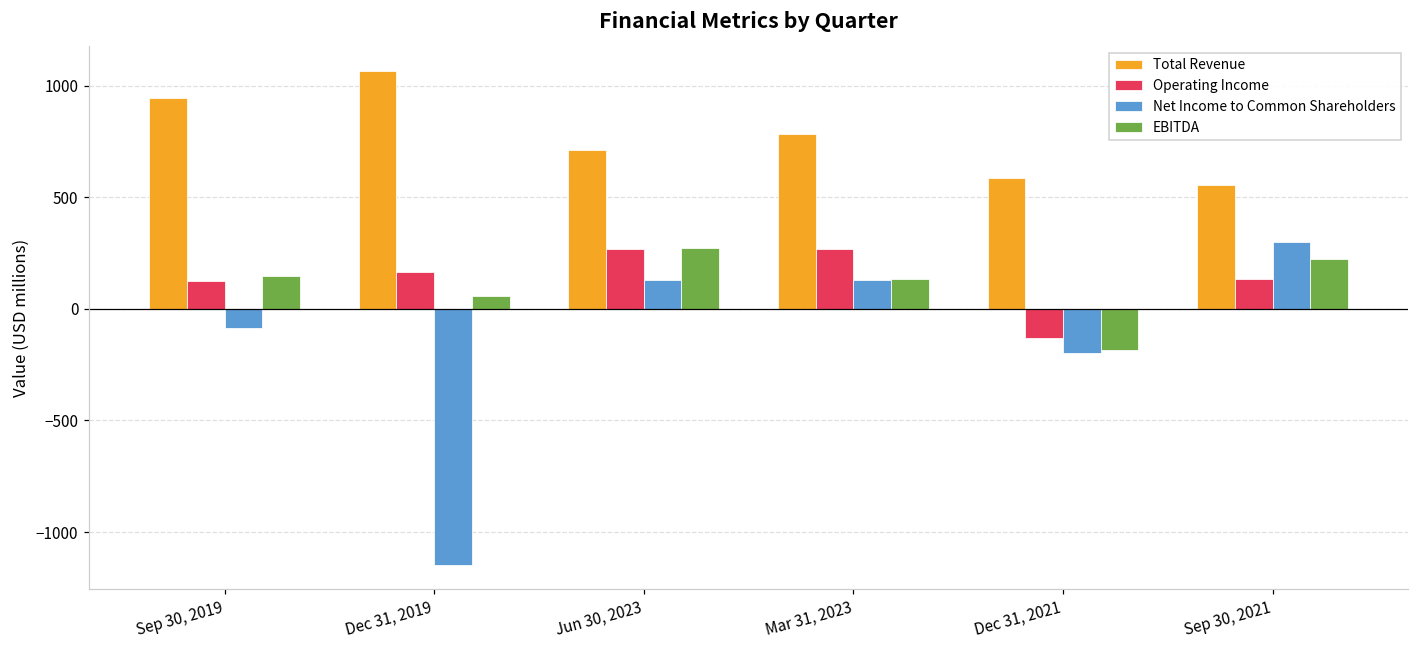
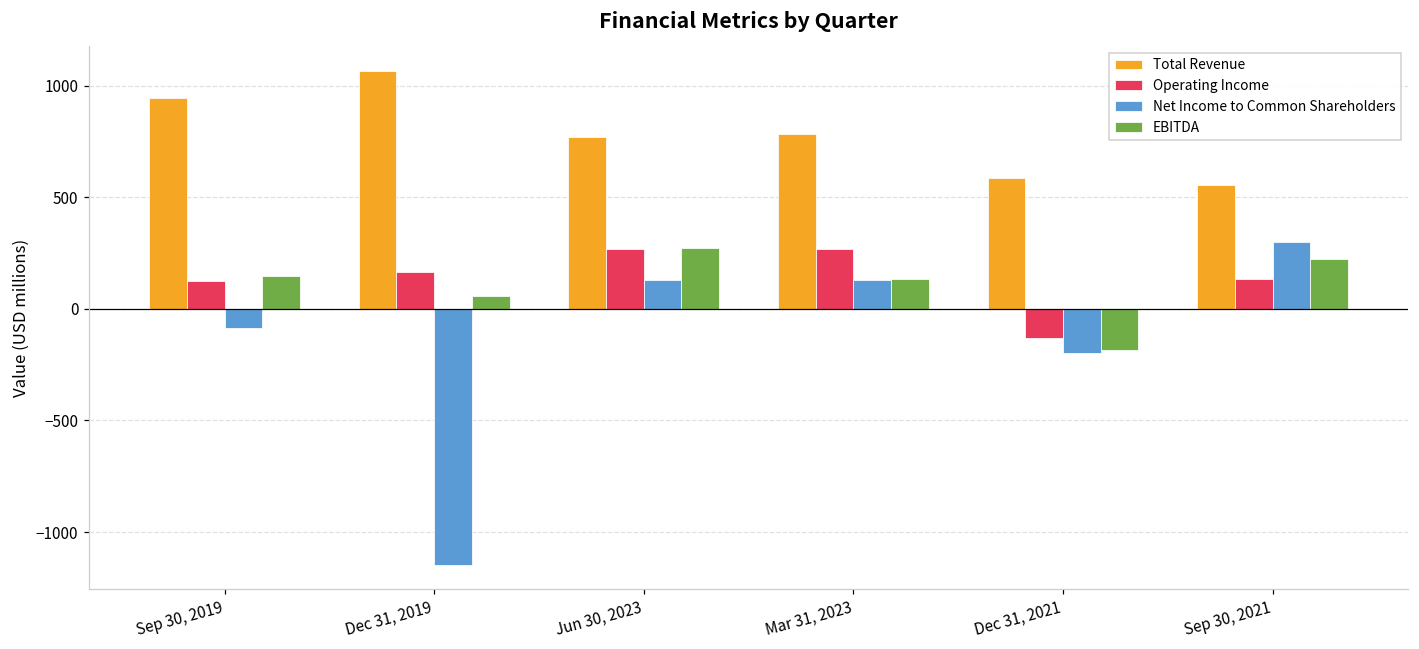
  {
    "Total Revenue": {
      "Sep 30, 2019": 940,
      "Dec 31, 2019": 1070,
-     "Jun 30, 2023": 710,
+     "Jun 30, 2023": 770,
      "Mar 31, 2023": 790,
      "Dec 31, 2021": 590,
      "Sep 30, 2021": 560
    },
    "Operating Income": {
      "Sep 30, 2019": 120,
      "Dec 31, 2019": 170,
      "Jun 30, 2023": 270,
      "Mar 31, 2023": 270,
      "Dec 31, 2021": -130,
      "Sep 30, 2021": 140
    },
    "Net Income to Common Shareholders": {
      "Sep 30, 2019": -90,
      "Dec 31, 2019": -1150,
      "Jun 30, 2023": 130,
      "Mar 31, 2023": 130,
      "Dec 31, 2021": -200,
      "Sep 30, 2021": 300
    },
    "EBITDA": {
      "Sep 30, 2019": 150,
      "Dec 31, 2019": 60,
      "Jun 30, 2023": 270,
      "Mar 31, 2023": 130,
      "Dec 31, 2021": -180,
      "Sep 30, 2021": 220
    }
  }
